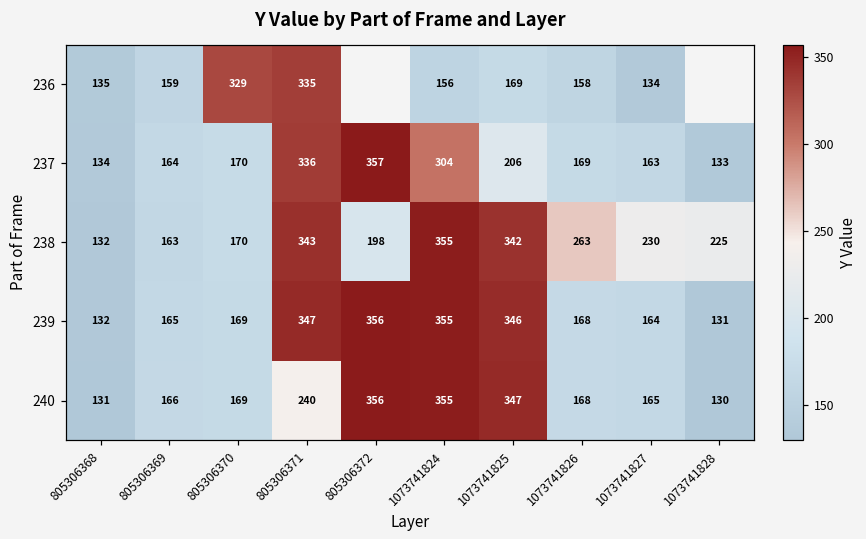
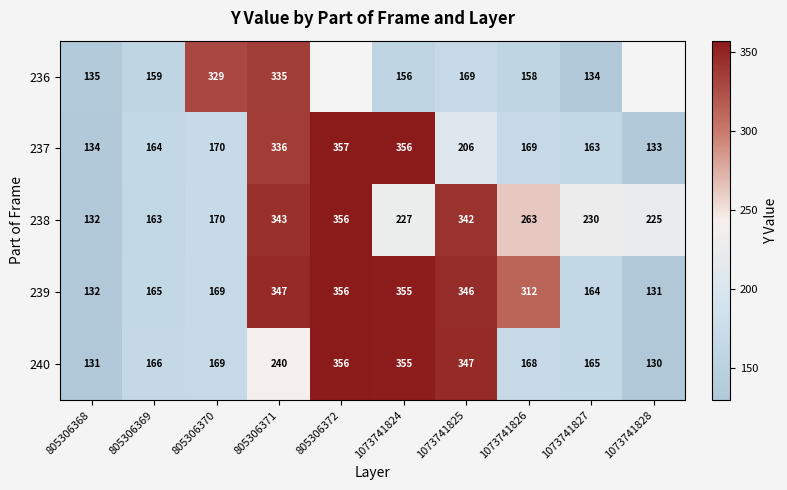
  {
    "236": {
      "805306368": 135,
      "805306369": 159,
      "805306370": 329,
      "805306371": 335,
      "1073741824": 156,
      "1073741825": 169,
      "1073741826": 158,
      "1073741827": 134
    },
    "237": {
      "805306368": 134,
      "805306369": 164,
      "805306370": 170,
      "805306371": 336,
      "805306372": 357,
-     "1073741824": 304,
+     "1073741824": 356,
      "1073741825": 206,
      "1073741826": 169,
      "1073741827": 163,
      "1073741828": 133
    },
    "238": {
      "805306368": 132,
      "805306369": 163,
      "805306370": 170,
      "805306371": 343,
-     "805306372": 198,
-     "1073741824": 355,
+     "805306372": 356,
+     "1073741824": 227,
      "1073741825": 342,
      "1073741826": 263,
      "1073741827": 230,
      "1073741828": 225
    },
    "239": {
      "805306368": 132,
      "805306369": 165,
      "805306370": 169,
      "805306371": 347,
      "805306372": 356,
      "1073741824": 355,
      "1073741825": 346,
-     "1073741826": 168,
+     "1073741826": 312,
      "1073741827": 164,
      "1073741828": 131
    },
    "240": {
      "805306368": 131,
      "805306369": 166,
      "805306370": 169,
      "805306371": 240,
      "805306372": 356,
      "1073741824": 355,
      "1073741825": 347,
      "1073741826": 168,
      "1073741827": 165,
      "1073741828": 130
    }
  }
